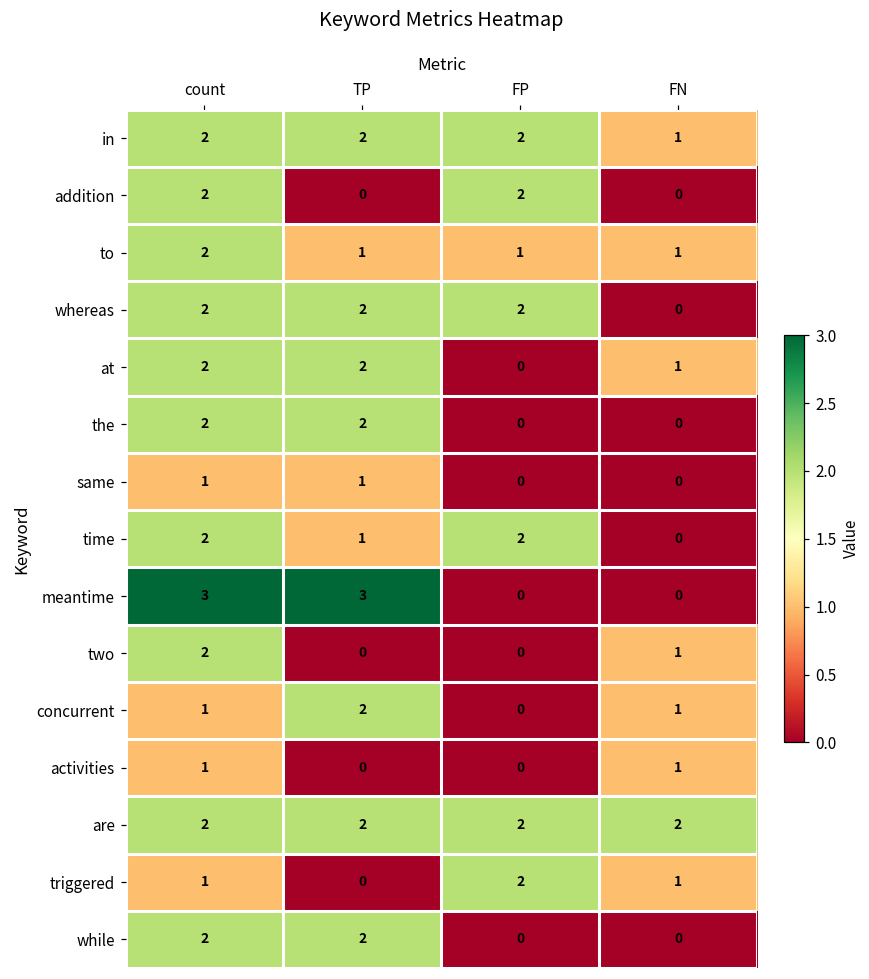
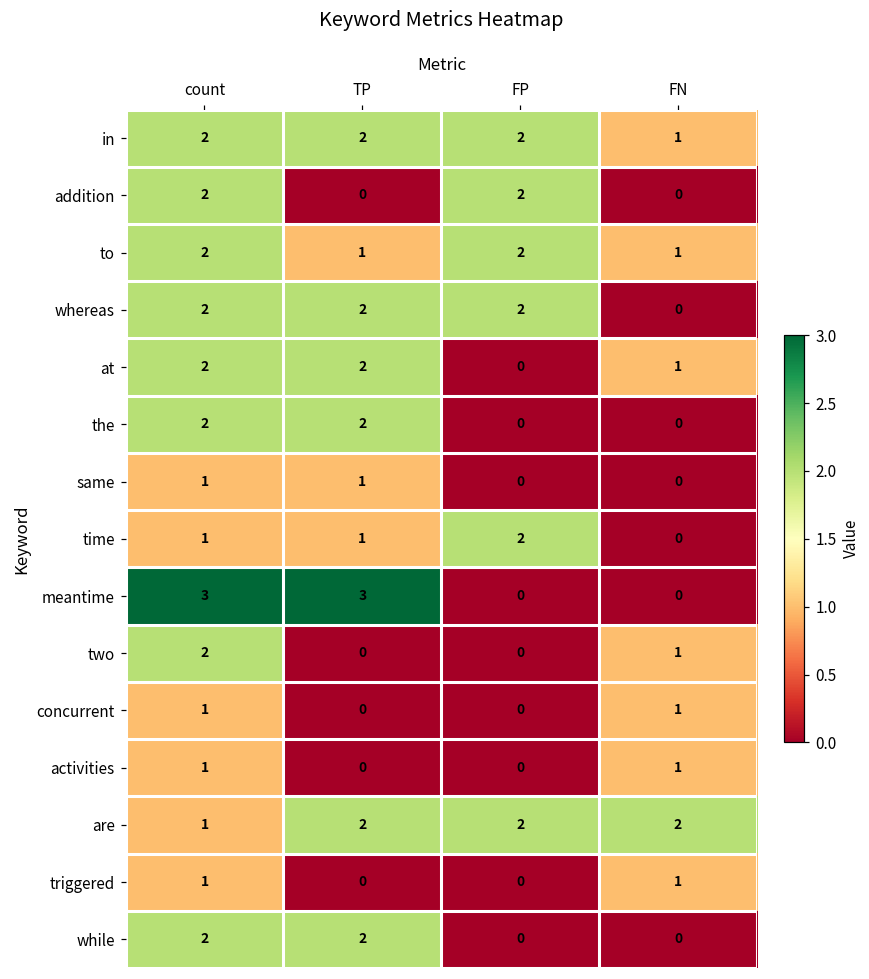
  {
    "in": {
      "count": 2,
      "TP": 2,
      "FP": 2,
      "FN": 1
    },
    "addition": {
      "count": 2,
      "TP": 0,
      "FP": 2,
      "FN": 0
    },
    "to": {
      "count": 2,
      "TP": 1,
-     "FP": 1,
+     "FP": 2,
      "FN": 1
    },
    "whereas": {
      "count": 2,
      "TP": 2,
      "FP": 2,
      "FN": 0
    },
    "at": {
      "count": 2,
      "TP": 2,
      "FP": 0,
      "FN": 1
    },
    "the": {
      "count": 2,
      "TP": 2,
      "FP": 0,
      "FN": 0
    },
    "same": {
      "count": 1,
      "TP": 1,
      "FP": 0,
      "FN": 0
    },
    "time": {
-     "count": 2,
+     "count": 1,
      "TP": 1,
      "FP": 2,
      "FN": 0
    },
    "meantime": {
      "count": 3,
      "TP": 3,
      "FP": 0,
      "FN": 0
    },
    "two": {
      "count": 2,
      "TP": 0,
      "FP": 0,
      "FN": 1
    },
    "concurrent": {
      "count": 1,
-     "TP": 2,
+     "TP": 0,
      "FP": 0,
      "FN": 1
    },
    "activities": {
      "count": 1,
      "TP": 0,
      "FP": 0,
      "FN": 1
    },
    "are": {
-     "count": 2,
+     "count": 1,
      "TP": 2,
      "FP": 2,
      "FN": 2
    },
    "triggered": {
      "count": 1,
      "TP": 0,
-     "FP": 2,
+     "FP": 0,
      "FN": 1
    },
    "while": {
      "count": 2,
      "TP": 2,
      "FP": 0,
      "FN": 0
    }
  }
